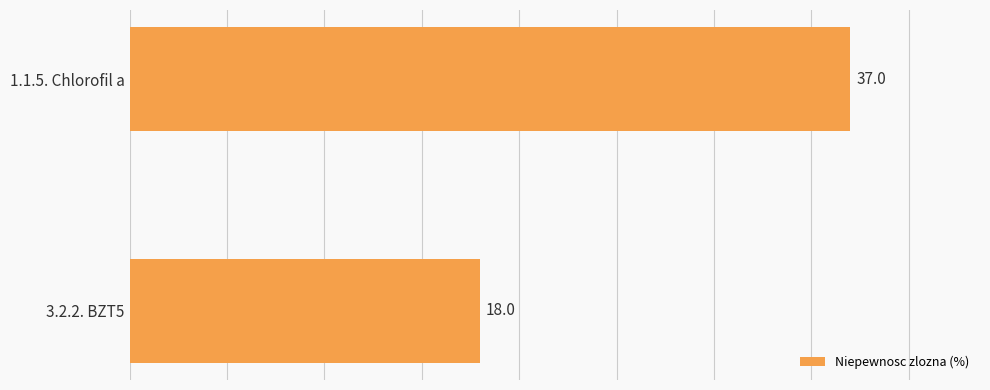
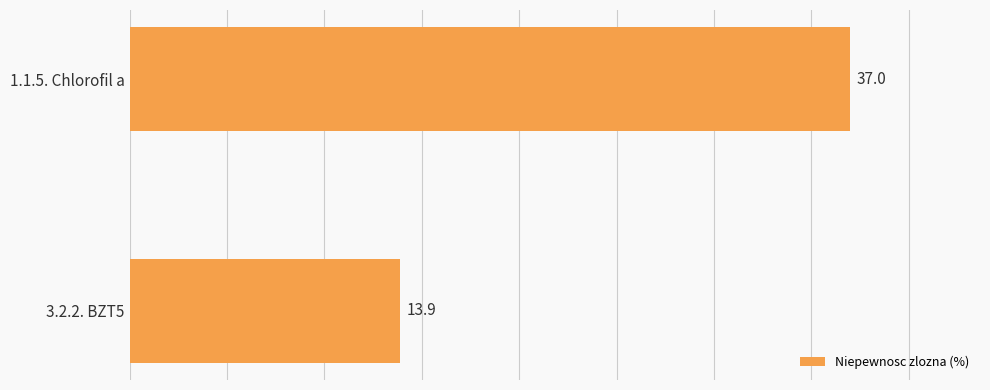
  {
    "1.1.5. Chlorofil a": 37.0,
-   "3.2.2. BZT5": 18.0
+   "3.2.2. BZT5": 13.9
  }
